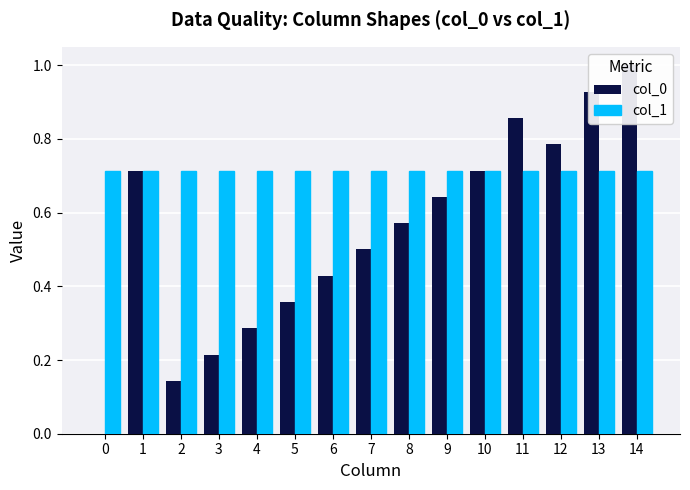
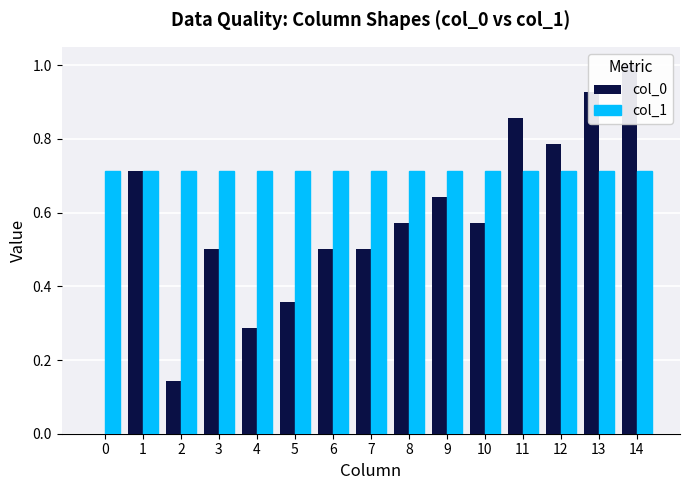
  {
    "col_0": {
      "0": 0.00,
      "1": 0.71,
      "2": 0.14,
-     "3": 0.21,
+     "3": 0.50,
      "4": 0.29,
      "5": 0.36,
-     "6": 0.43,
+     "6": 0.50,
      "7": 0.50,
      "8": 0.57,
      "9": 0.64,
-     "10": 0.71,
+     "10": 0.57,
      "11": 0.86,
      "12": 0.79
    },
    "col_1": {
      "0": 0.71,
      "1": 0.71,
      "2": 0.71,
      "3": 0.71,
      "4": 0.71,
      "5": 0.71,
      "6": 0.71,
      "7": 0.71,
      "8": 0.71,
      "9": 0.71,
      "10": 0.71,
      "11": 0.71,
      "12": 0.71,
      "13": 0.71,
      "14": 0.71
    }
  }
